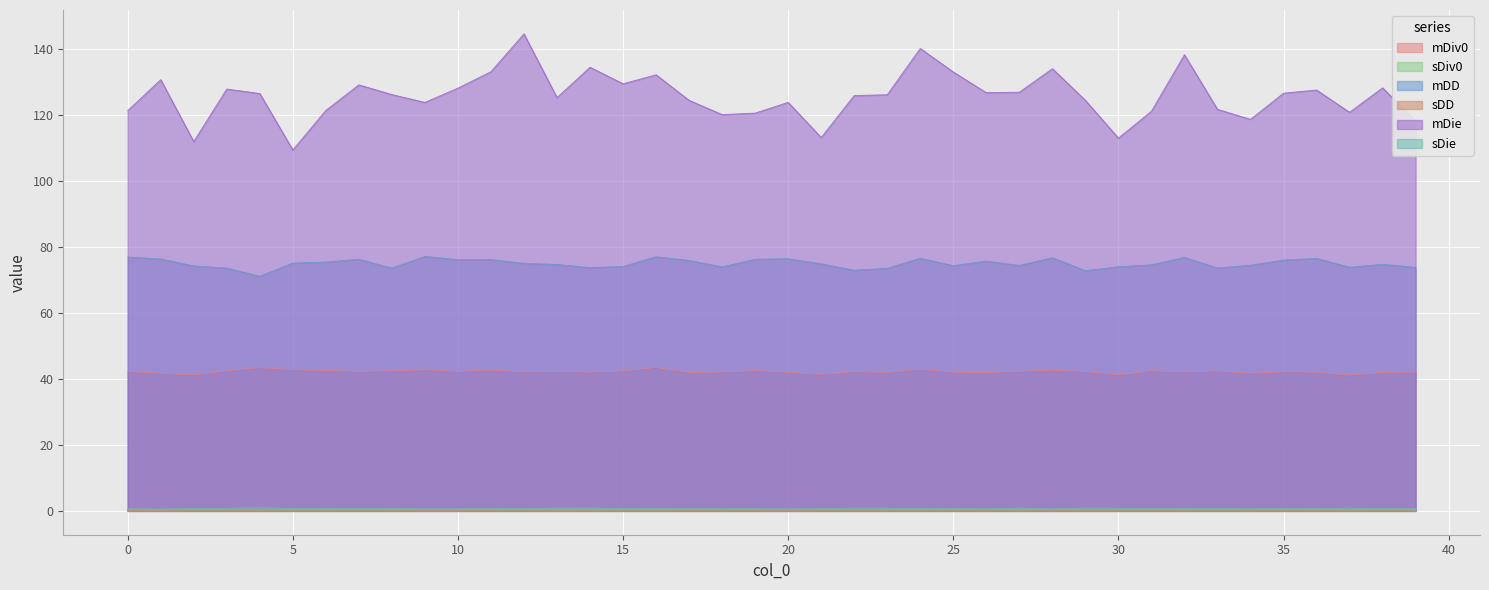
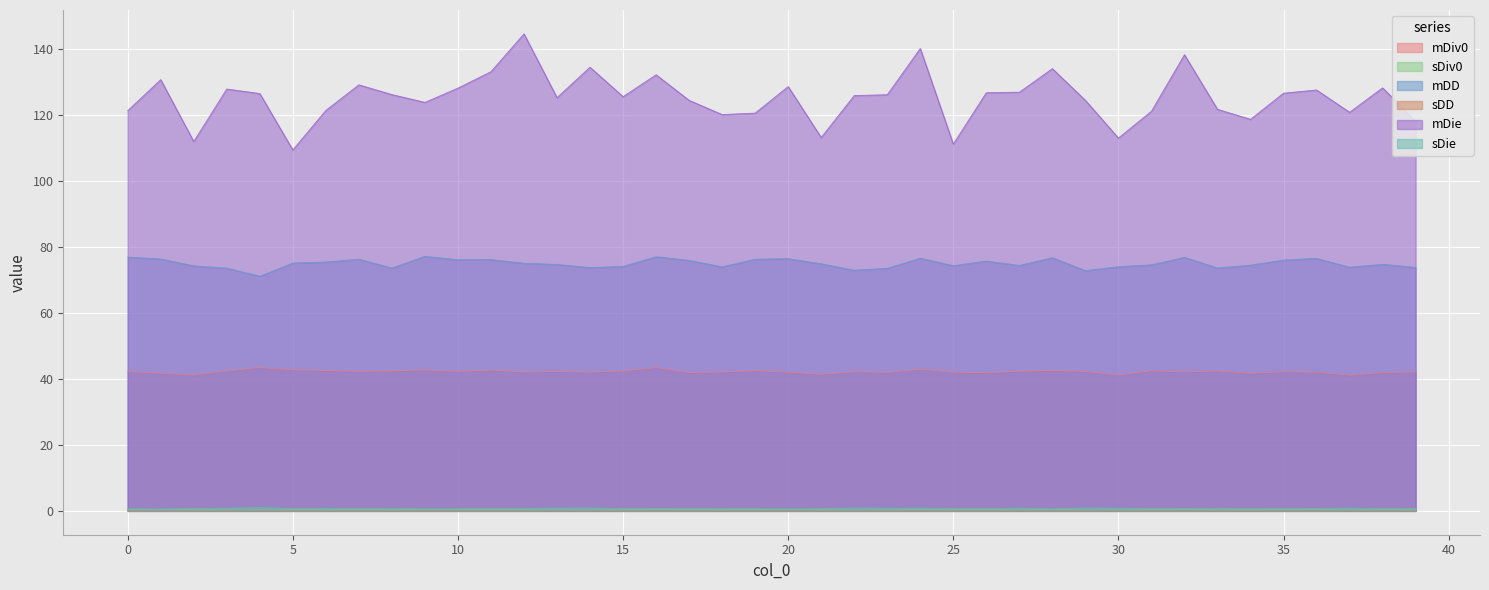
  {
    "mDie": {
      "0": 121,
      "5": 109,
      "10": 128,
-     "15": 130,
-     "20": 124,
-     "25": 133,
+     "15": 126,
+     "20": 129,
+     "25": 111,
      "30": 113,
      "35": 127
    }
  }
